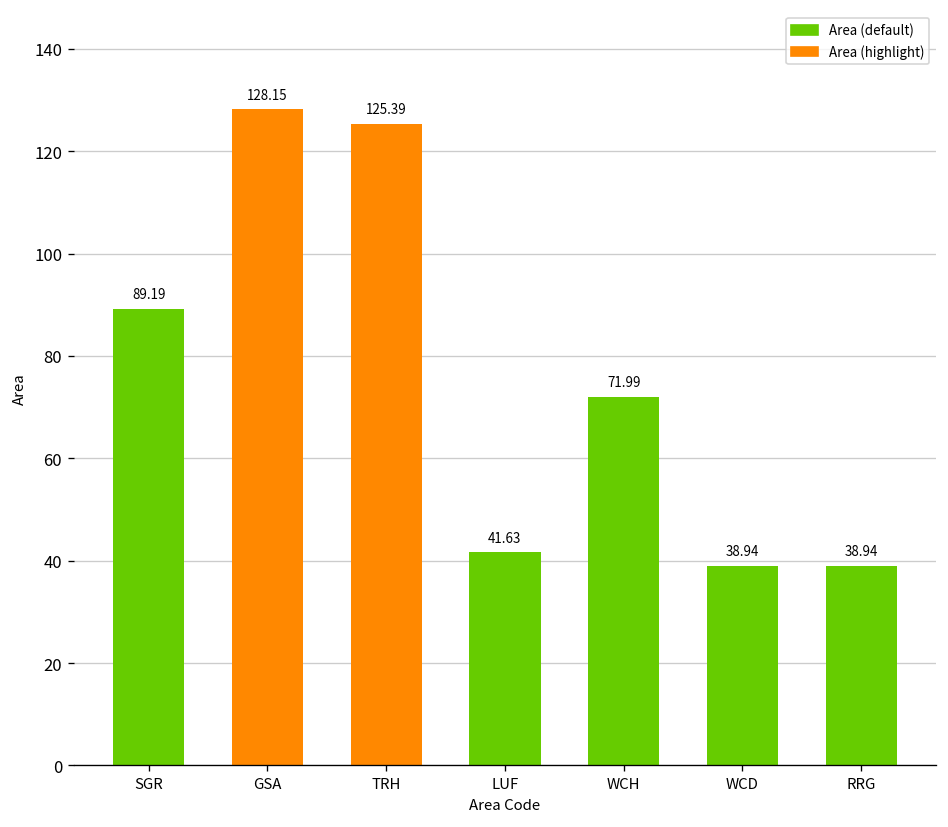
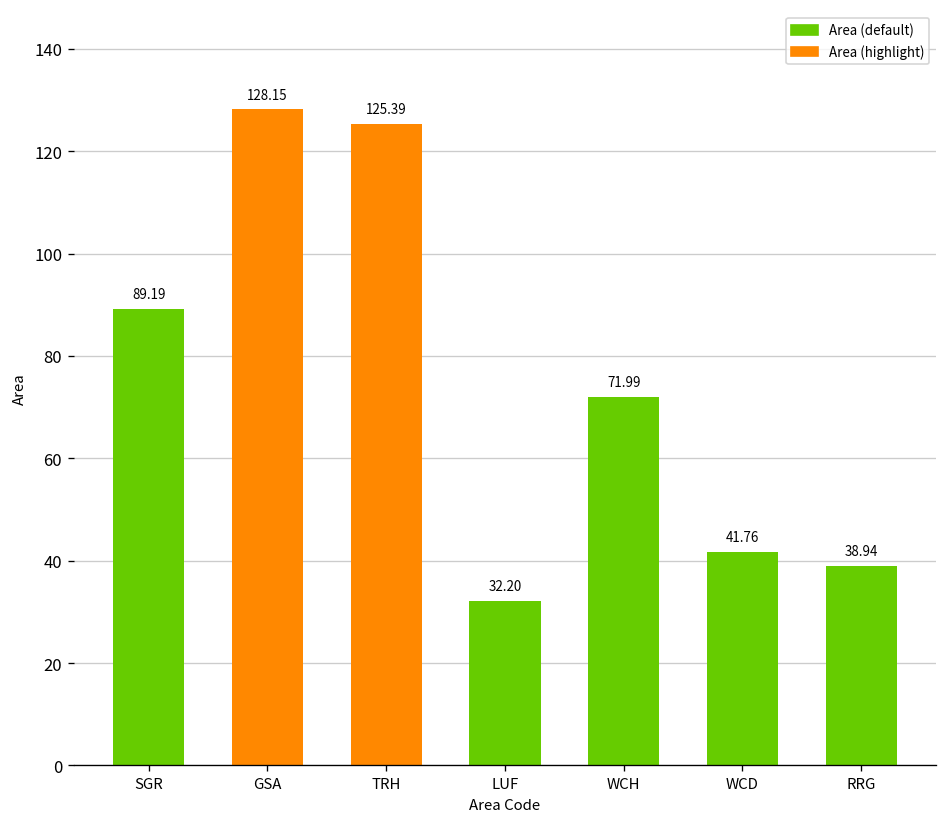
  {
    "SGR": 89.19,
    "GSA": 128.15,
    "TRH": 125.39,
-   "LUF": 41.63,
+   "LUF": 32.20,
    "WCH": 71.99,
-   "WCD": 38.94,
+   "WCD": 41.76,
    "RRG": 38.94
  }
